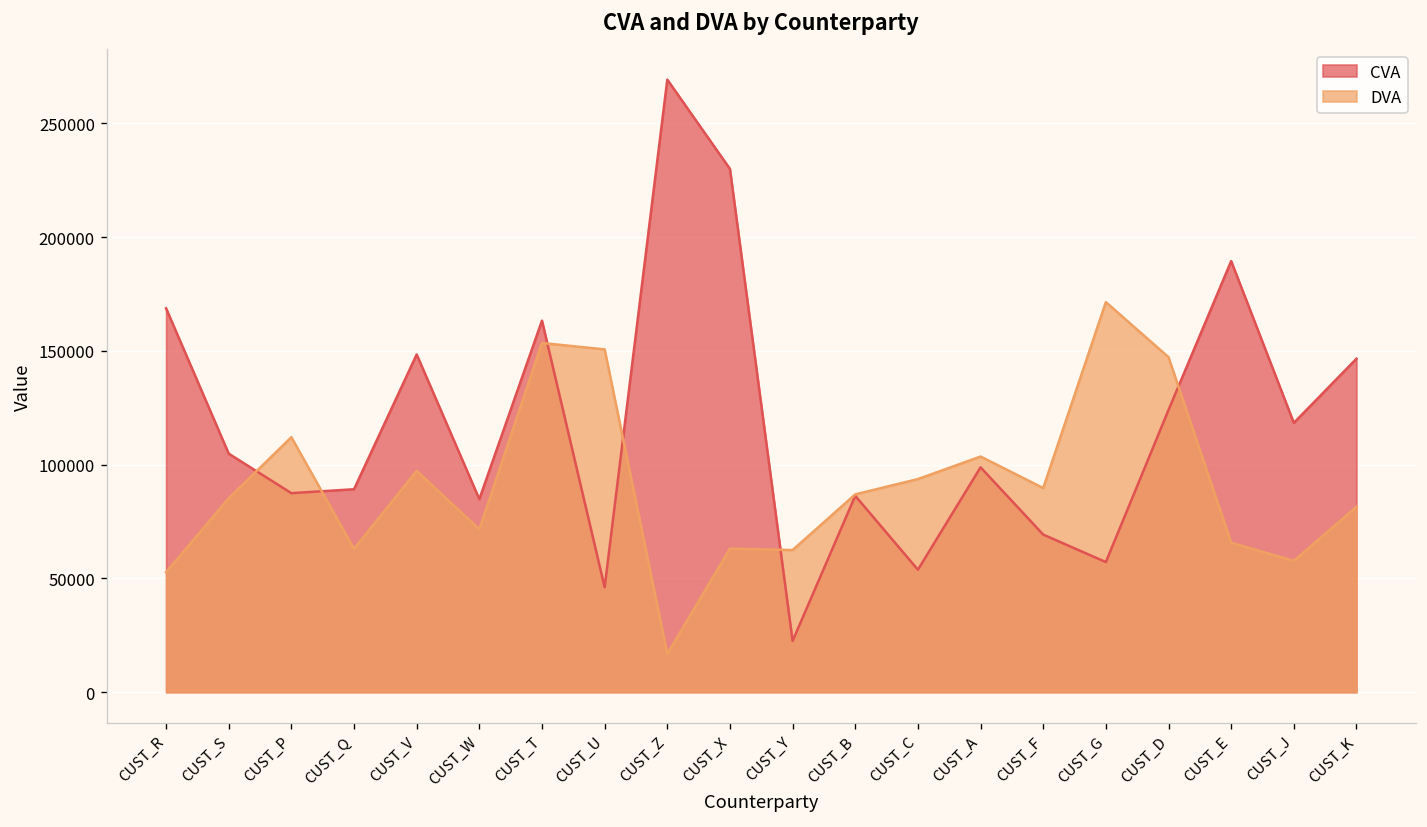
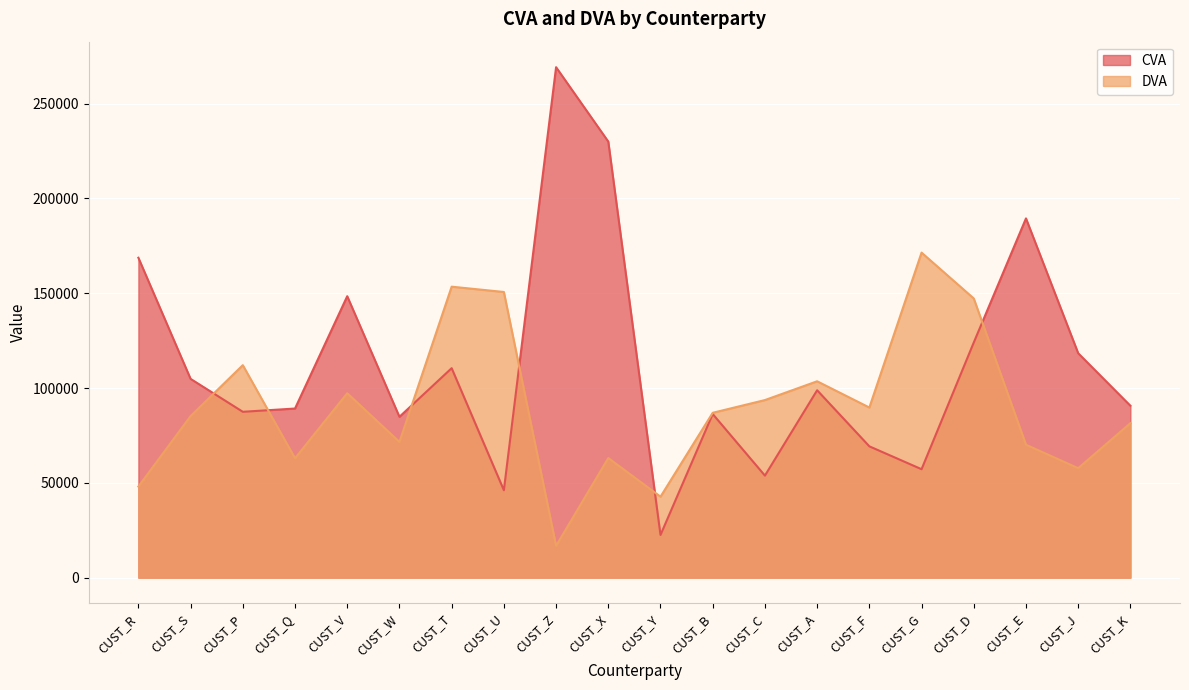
  {
    "CVA": {
      "CUST_R": 169000,
      "CUST_S": 105000,
      "CUST_P": 87000,
      "CUST_Q": 89000,
      "CUST_V": 148000,
      "CUST_W": 85000,
-     "CUST_T": 163000,
+     "CUST_T": 110000,
      "CUST_U": 46000,
      "CUST_Z": 269000,
      "CUST_X": 230000,
      "CUST_Y": 23000,
      "CUST_C": 54000,
      "CUST_A": 99000,
      "CUST_F": 69000,
      "CUST_G": 57000,
      "CUST_D": 124000,
      "CUST_E": 189000,
      "CUST_J": 118000,
-     "CUST_K": 147000
+     "CUST_K": 91000
    },
    "DVA": {
-     "CUST_R": 53000,
+     "CUST_R": 48000,
      "CUST_S": 85000,
      "CUST_P": 112000,
      "CUST_Q": 63000,
      "CUST_V": 97000,
      "CUST_W": 72000,
      "CUST_T": 153000,
      "CUST_U": 151000,
      "CUST_Z": 17000,
      "CUST_X": 63000,
-     "CUST_Y": 62000,
+     "CUST_Y": 43000,
      "CUST_C": 94000,
      "CUST_A": 104000,
      "CUST_F": 90000,
      "CUST_G": 171000,
      "CUST_D": 147000,
-     "CUST_E": 66000,
+     "CUST_E": 70000,
      "CUST_J": 58000,
      "CUST_K": 81000
    }
  }
